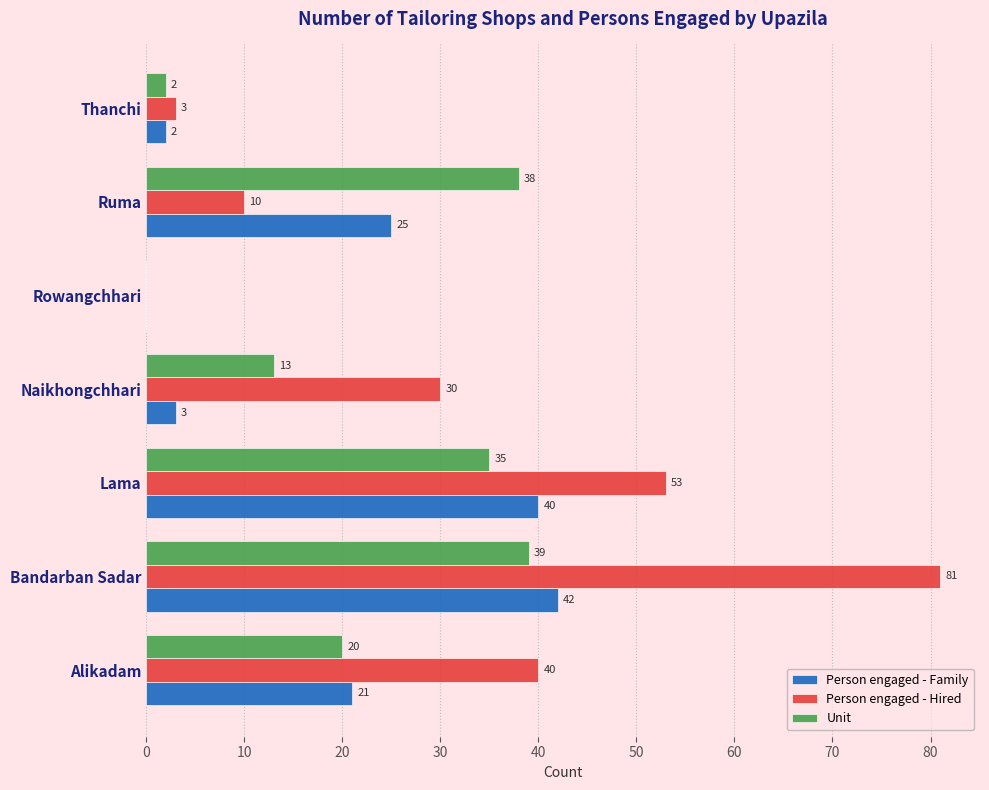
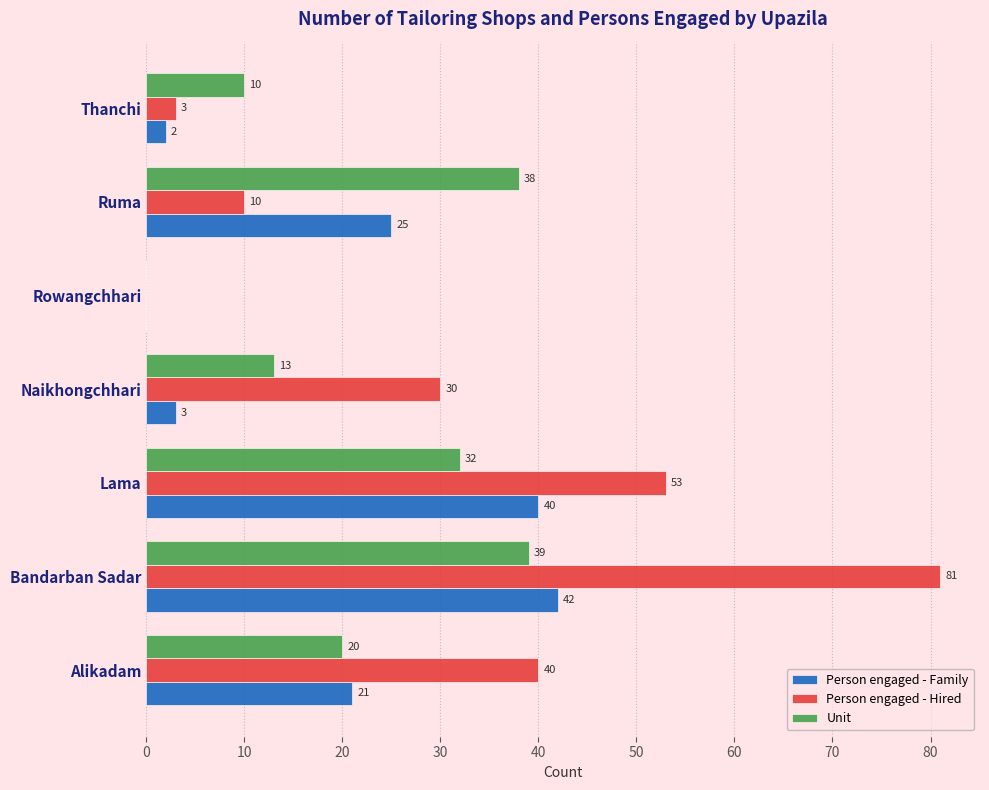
  {
    "Person engaged - Family": {
      "Thanchi": 2,
      "Ruma": 25,
      "Naikhongchhari": 3,
      "Lama": 40,
      "Bandarban Sadar": 42,
      "Alikadam": 21
    },
    "Person engaged - Hired": {
      "Thanchi": 3,
      "Ruma": 10,
      "Naikhongchhari": 30,
      "Lama": 53,
      "Bandarban Sadar": 81,
      "Alikadam": 40
    },
    "Unit": {
-     "Thanchi": 2,
+     "Thanchi": 10,
      "Ruma": 38,
      "Naikhongchhari": 13,
-     "Lama": 35,
+     "Lama": 32,
      "Bandarban Sadar": 39,
      "Alikadam": 20
    }
  }
